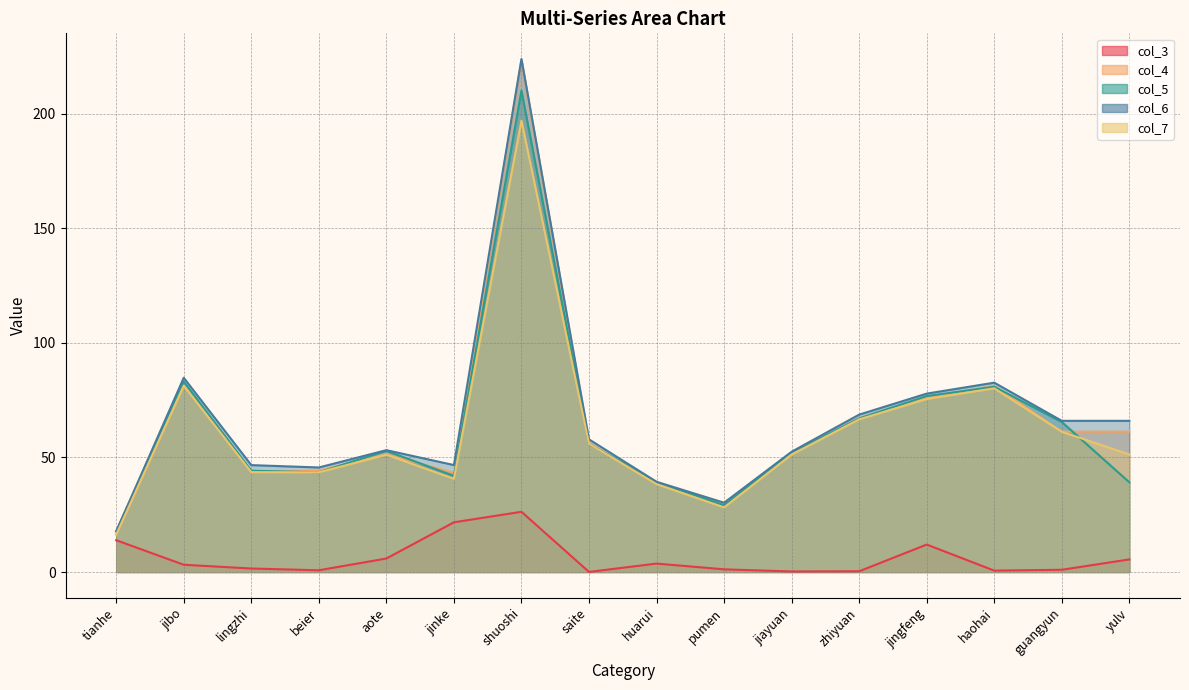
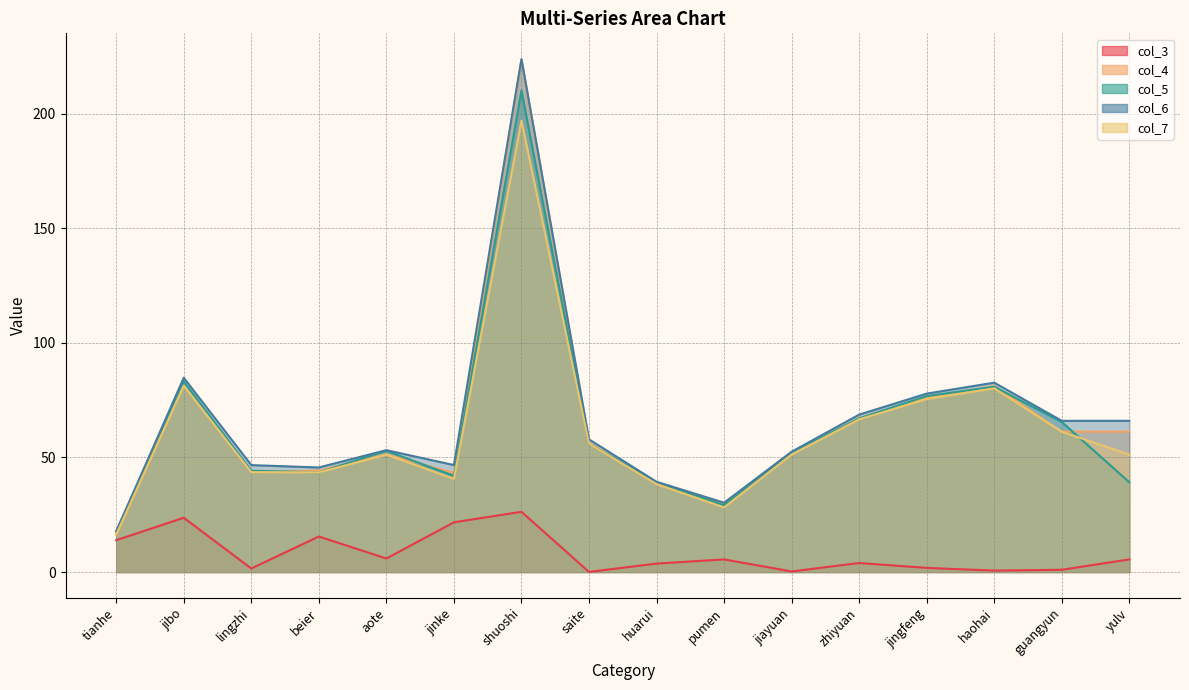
  {
    "col_3": {
      "tianhe": 14,
-     "jibo": 3,
+     "jibo": 24,
      "lingzhi": 2,
-     "beier": 1,
+     "beier": 16,
      "aote": 6,
      "jinke": 22,
      "shuoshi": 26,
      "saite": 0,
      "huarui": 4,
-     "pumen": 1,
+     "pumen": 6,
      "jiayuan": 0,
-     "zhiyuan": 0,
-     "jingfeng": 12,
+     "zhiyuan": 4,
+     "jingfeng": 2,
      "haohai": 1,
      "guangyun": 1,
      "yulv": 6
    }
  }
